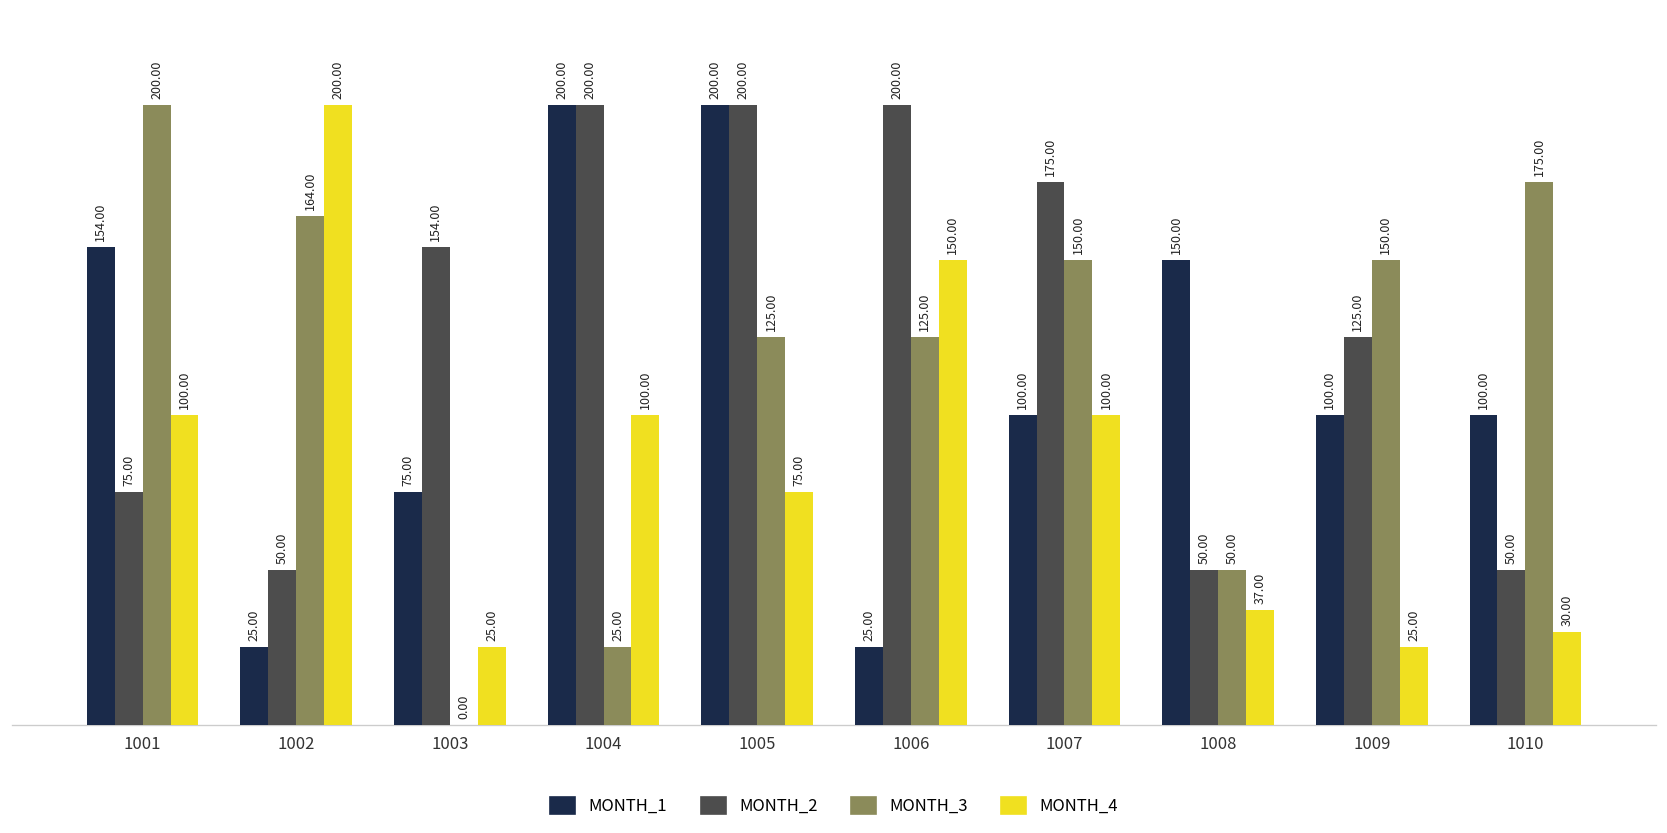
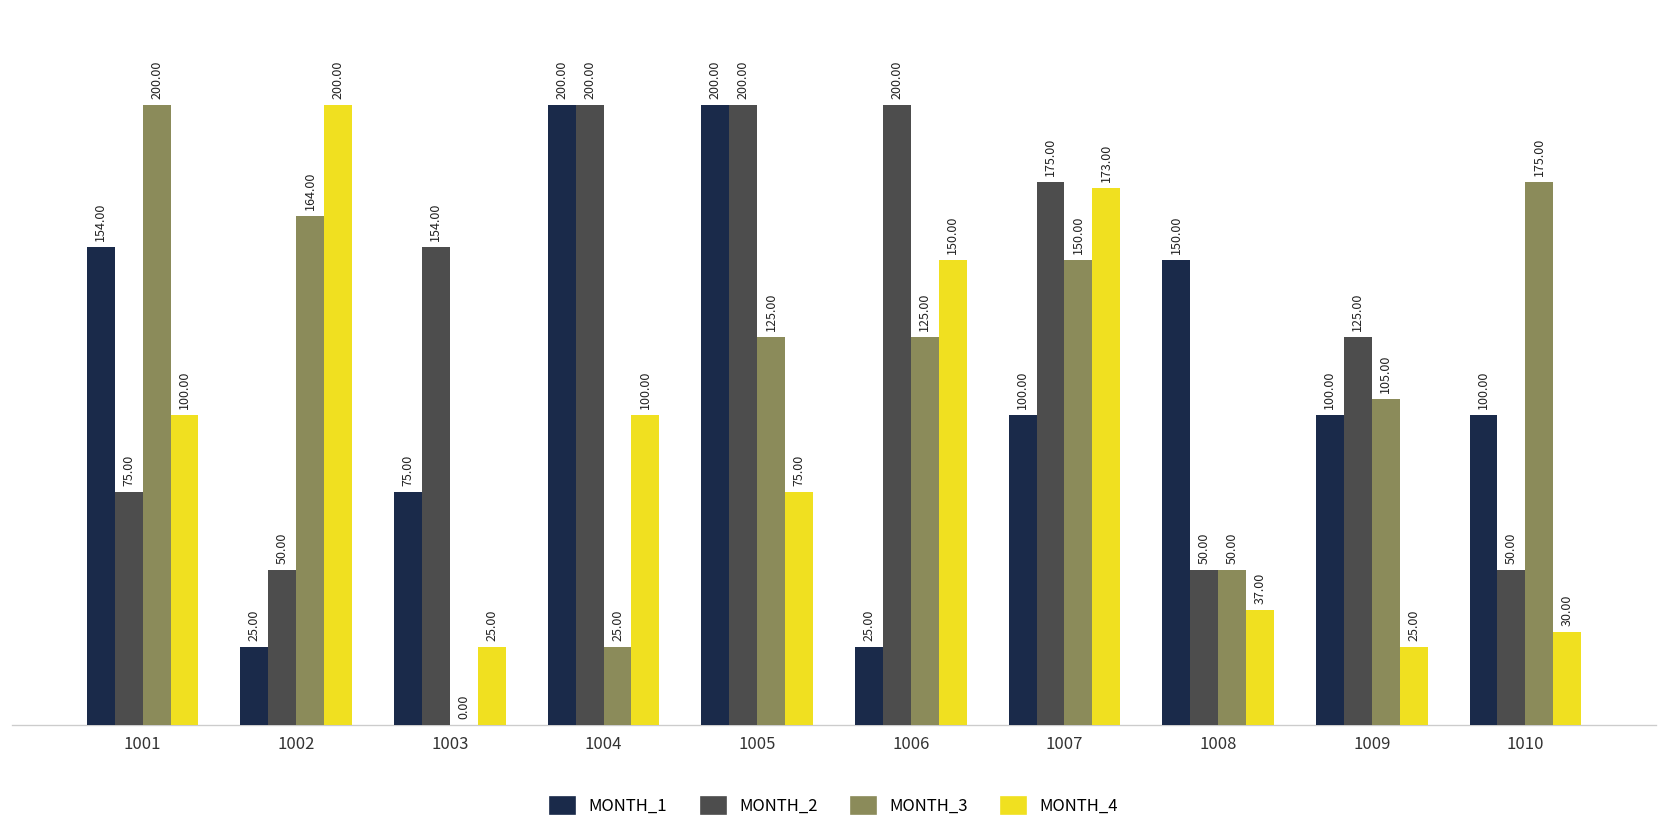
  {
    "MONTH_1": {
      "1001": 154.00,
      "1002": 25.00,
      "1003": 75.00,
      "1004": 200.00,
      "1005": 200.00,
      "1006": 25.00,
      "1007": 100.00,
      "1008": 150.00,
      "1009": 100.00,
      "1010": 100.00
    },
    "MONTH_2": {
      "1001": 75.00,
      "1002": 50.00,
      "1003": 154.00,
      "1004": 200.00,
      "1005": 200.00,
      "1006": 200.00,
      "1007": 175.00,
      "1008": 50.00,
      "1009": 125.00,
      "1010": 50.00
    },
    "MONTH_3": {
      "1001": 200.00,
      "1002": 164.00,
      "1003": 0.00,
      "1004": 25.00,
      "1005": 125.00,
      "1006": 125.00,
      "1007": 150.00,
      "1008": 50.00,
-     "1009": 150.00,
+     "1009": 105.00,
      "1010": 175.00
    },
    "MONTH_4": {
      "1001": 100.00,
      "1002": 200.00,
      "1003": 25.00,
      "1004": 100.00,
      "1005": 75.00,
      "1006": 150.00,
-     "1007": 100.00,
+     "1007": 173.00,
      "1008": 37.00,
      "1009": 25.00,
      "1010": 30.00
    }
  }
